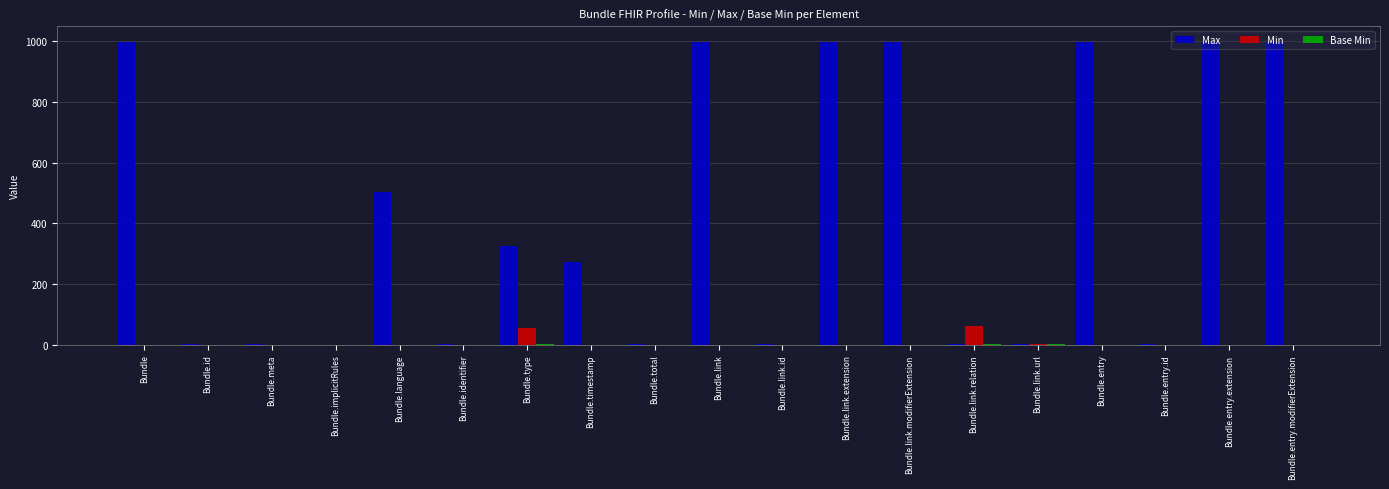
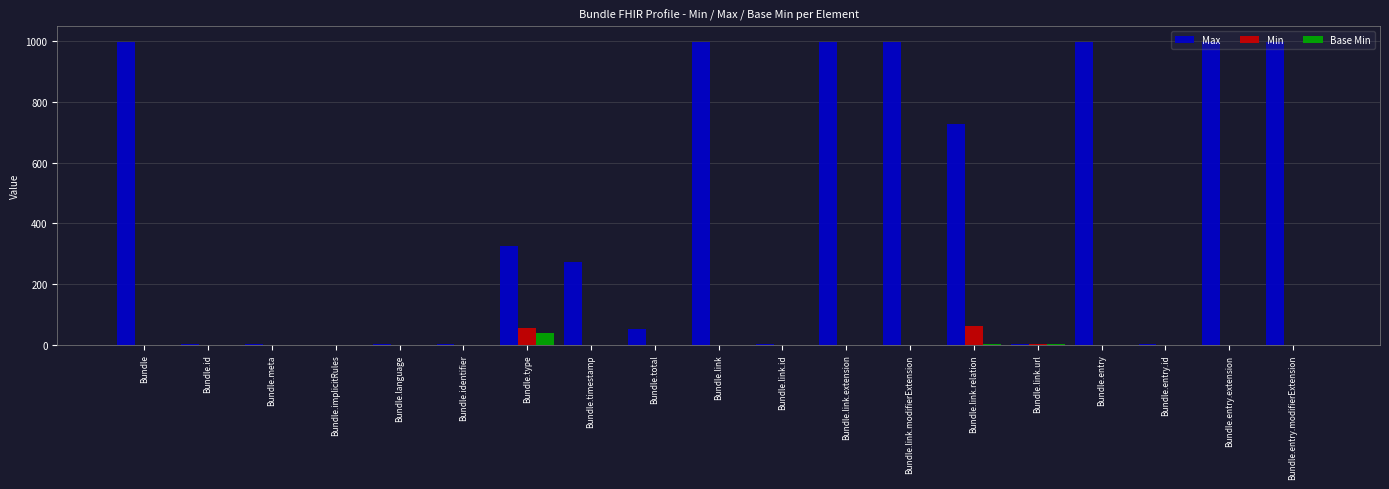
  {
    "Max": {
      "Bundle": 1000,
      "Bundle.implicitRules": 0,
-     "Bundle.language": 510,
+     "Bundle.language": 0,
      "Bundle.type": 330,
      "Bundle.timestamp": 270,
-     "Bundle.total": 0,
+     "Bundle.total": 50,
      "Bundle.link": 1000,
      "Bundle.link.extension": 1000,
      "Bundle.link.modifierExtension": 1000,
-     "Bundle.link.relation": 0,
+     "Bundle.link.relation": 730,
      "Bundle.entry": 1000
    },
    "Min": {
      "Bundle": 0,
      "Bundle.id": 0,
      "Bundle.meta": 0,
      "Bundle.implicitRules": 0,
      "Bundle.language": 0,
      "Bundle.identifier": 0,
      "Bundle.type": 50,
      "Bundle.timestamp": 0,
      "Bundle.total": 0,
      "Bundle.link": 0,
      "Bundle.link.id": 0,
      "Bundle.link.extension": 0,
      "Bundle.link.modifierExtension": 0,
      "Bundle.link.relation": 60,
      "Bundle.entry": 0,
      "Bundle.entry.id": 0,
      "Bundle.entry.extension": 0,
      "Bundle.entry.modifierExtension": 0
    },
    "Base Min": {
      "Bundle": 0,
      "Bundle.id": 0,
      "Bundle.meta": 0,
      "Bundle.implicitRules": 0,
      "Bundle.language": 0,
      "Bundle.identifier": 0,
-     "Bundle.type": 0,
+     "Bundle.type": 40,
      "Bundle.timestamp": 0,
      "Bundle.total": 0,
      "Bundle.link": 0,
      "Bundle.link.id": 0,
      "Bundle.link.extension": 0,
      "Bundle.link.modifierExtension": 0,
      "Bundle.entry": 0,
      "Bundle.entry.id": 0,
      "Bundle.entry.extension": 0,
      "Bundle.entry.modifierExtension": 0
    }
  }
